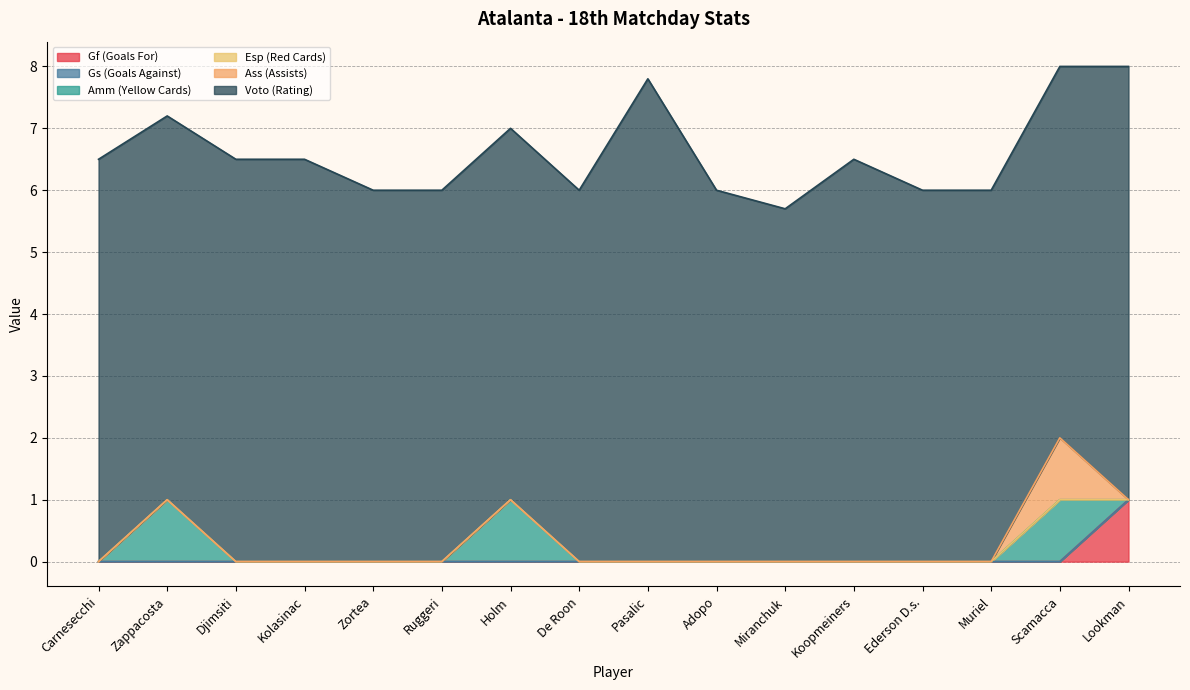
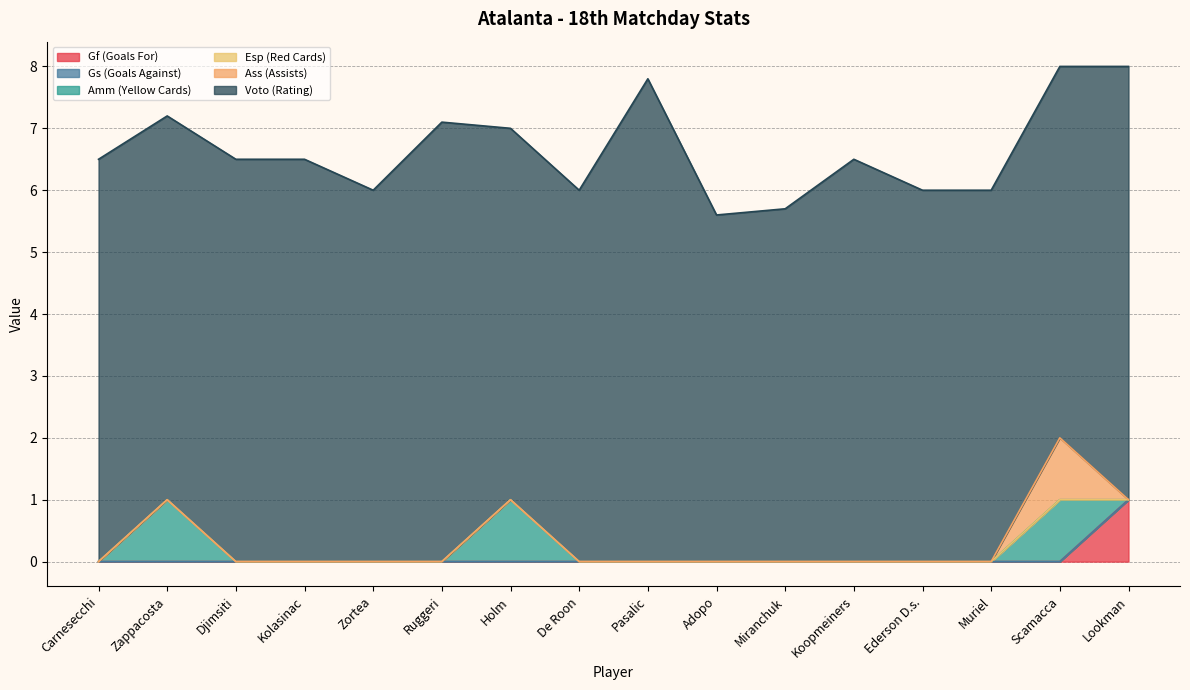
  {
    "Gs (Goals Against)": {
      "Zappacosta": 0.0,
      "Holm": 0.0,
      "Scamacca": 0.0
    },
    "Voto (Rating)": {
      "Carnesecchi": 6.5,
      "Zappacosta": 6.2,
      "Djimsiti": 6.5,
      "Kolasinac": 6.5,
      "Zortea": 6.0,
-     "Ruggeri": 6.0,
+     "Ruggeri": 7.1,
      "Holm": 6.0,
      "De Roon": 6.0,
      "Pasalic": 7.8,
-     "Adopo": 6.0,
+     "Adopo": 5.6,
      "Miranchuk": 5.7,
      "Koopmeiners": 6.5,
      "Ederson D.s.": 6.0,
      "Muriel": 6.0,
      "Scamacca": 6.0,
      "Lookman": 7.0
    }
  }
